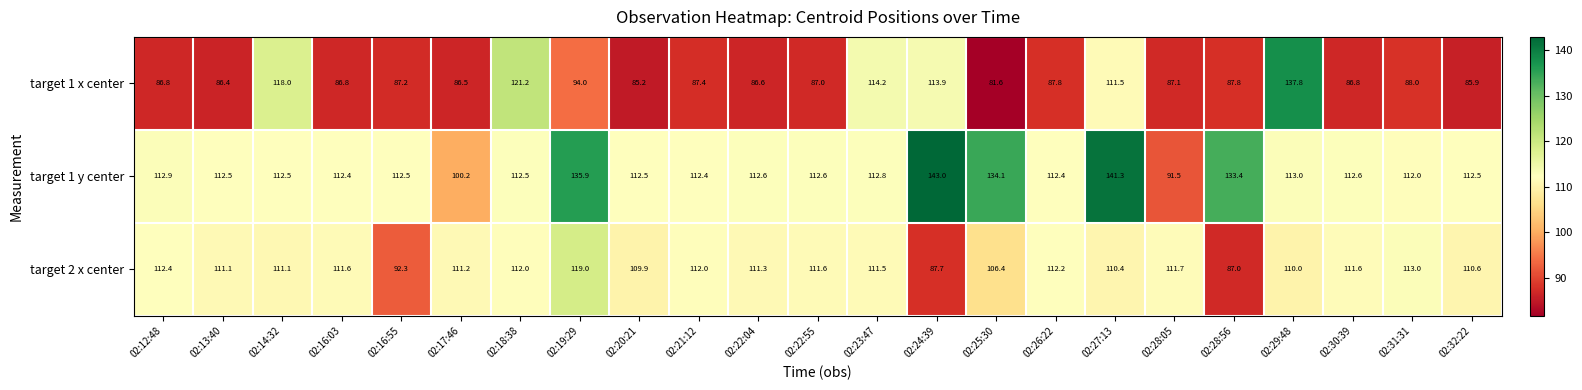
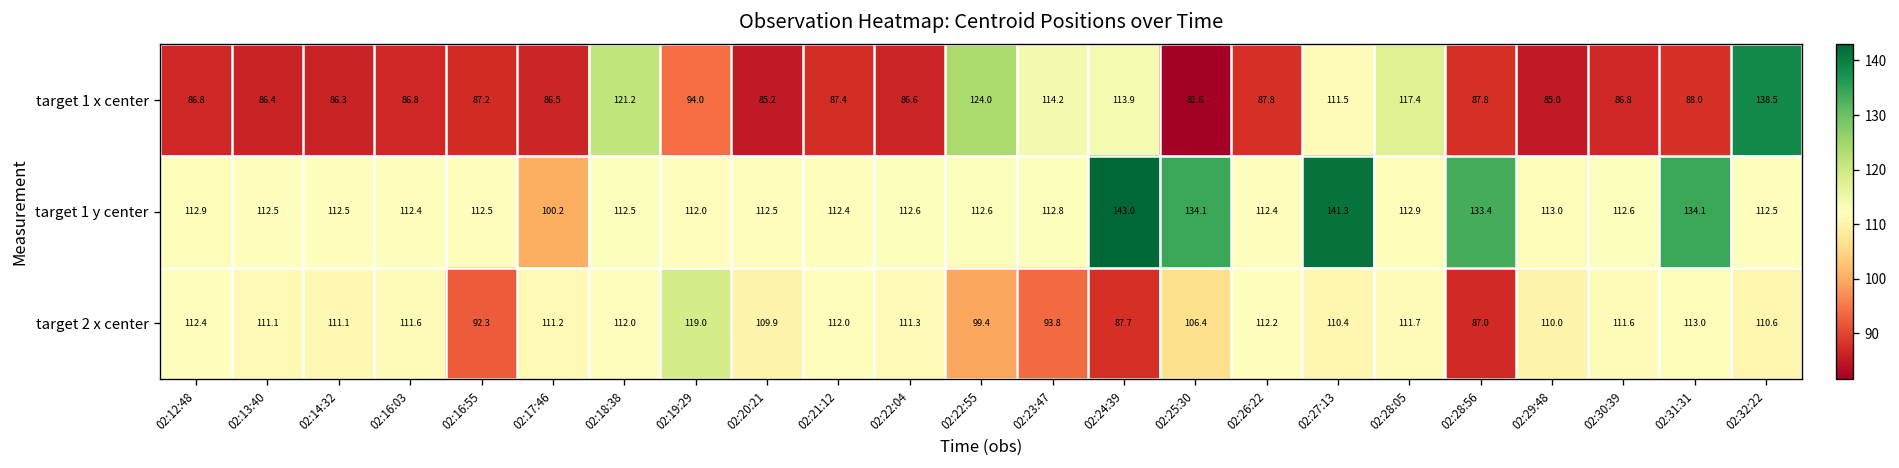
  {
    "target 1 x center": {
      "02:12:48": 86.8,
      "02:13:40": 86.4,
-     "02:14:32": 118.0,
+     "02:14:32": 86.3,
      "02:16:03": 86.8,
      "02:16:55": 87.2,
      "02:17:46": 86.5,
      "02:18:38": 121.2,
      "02:19:29": 94.0,
      "02:20:21": 85.2,
      "02:21:12": 87.4,
      "02:22:04": 86.6,
-     "02:22:55": 87.0,
+     "02:22:55": 124.0,
      "02:23:47": 114.2,
      "02:24:39": 113.9,
      "02:25:30": 81.6,
      "02:26:22": 87.8,
      "02:27:13": 111.5,
-     "02:28:05": 87.1,
+     "02:28:05": 117.4,
      "02:28:56": 87.8,
-     "02:29:48": 137.8,
+     "02:29:48": 85.0,
      "02:30:39": 86.8,
      "02:31:31": 88.0,
-     "02:32:22": 85.9
+     "02:32:22": 138.5
    },
    "target 1 y center": {
      "02:12:48": 112.9,
      "02:13:40": 112.5,
      "02:14:32": 112.5,
      "02:16:03": 112.4,
      "02:16:55": 112.5,
      "02:17:46": 100.2,
      "02:18:38": 112.5,
-     "02:19:29": 135.9,
+     "02:19:29": 112.0,
      "02:20:21": 112.5,
      "02:21:12": 112.4,
      "02:22:04": 112.6,
      "02:22:55": 112.6,
      "02:23:47": 112.8,
      "02:24:39": 143.0,
      "02:25:30": 134.1,
      "02:26:22": 112.4,
      "02:27:13": 141.3,
-     "02:28:05": 91.5,
+     "02:28:05": 112.9,
      "02:28:56": 133.4,
      "02:29:48": 113.0,
      "02:30:39": 112.6,
-     "02:31:31": 112.0,
+     "02:31:31": 134.1,
      "02:32:22": 112.5
    },
    "target 2 x center": {
      "02:12:48": 112.4,
      "02:13:40": 111.1,
      "02:14:32": 111.1,
      "02:16:03": 111.6,
      "02:16:55": 92.3,
      "02:17:46": 111.2,
      "02:18:38": 112.0,
      "02:19:29": 119.0,
      "02:20:21": 109.9,
      "02:21:12": 112.0,
      "02:22:04": 111.3,
-     "02:22:55": 111.6,
-     "02:23:47": 111.5,
+     "02:22:55": 99.4,
+     "02:23:47": 93.8,
      "02:24:39": 87.7,
      "02:25:30": 106.4,
      "02:26:22": 112.2,
      "02:27:13": 110.4,
      "02:28:05": 111.7,
      "02:28:56": 87.0,
      "02:29:48": 110.0,
      "02:30:39": 111.6,
      "02:31:31": 113.0,
      "02:32:22": 110.6
    }
  }
